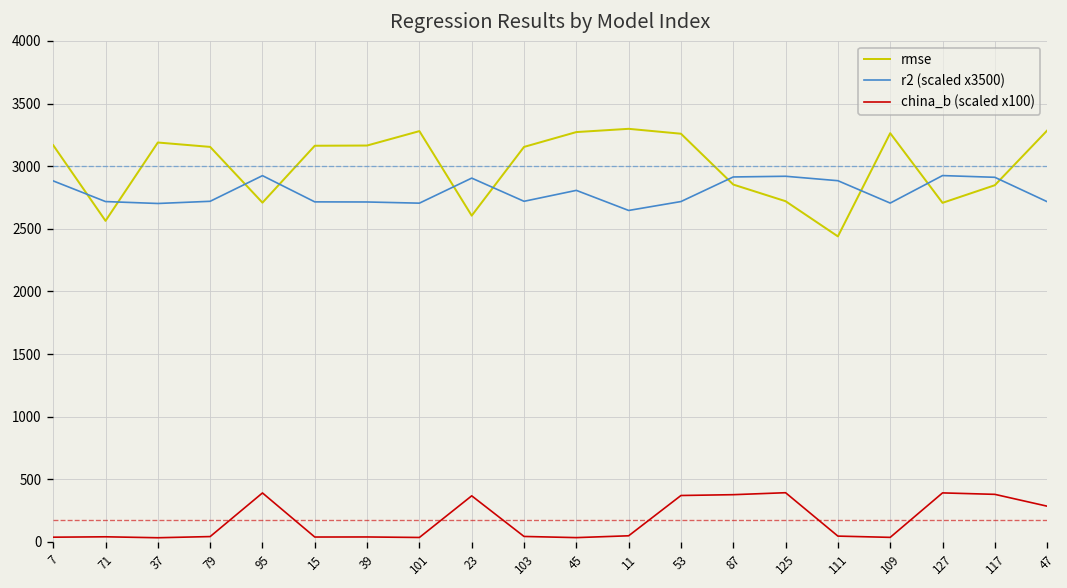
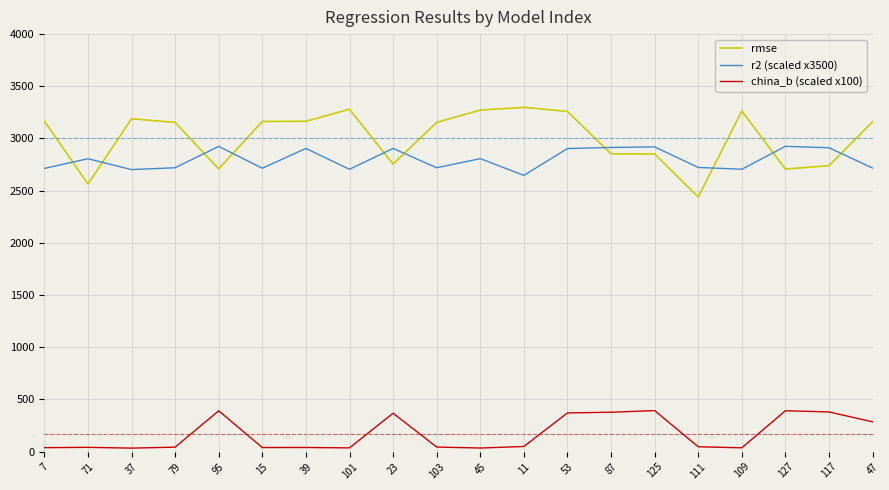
  {
    "rmse": {
      "7": 3170,
      "71": 2560,
      "37": 3190,
      "79": 3150,
      "95": 2710,
      "15": 3160,
      "39": 3160,
      "101": 3280,
-     "23": 2600,
+     "23": 2750,
      "103": 3150,
      "45": 3270,
      "11": 3300,
      "53": 3260,
      "87": 2850,
-     "125": 2720,
+     "125": 2850,
      "111": 2440,
      "109": 3260,
      "127": 2710,
-     "117": 2850,
-     "47": 3280
+     "117": 2740,
+     "47": 3160
    },
    "r2 (scaled x3500)": {
-     "7": 2880,
-     "71": 2720,
+     "7": 2710,
+     "71": 2810,
      "37": 2700,
      "79": 2720,
      "95": 2920,
      "15": 2710,
-     "39": 2710,
+     "39": 2900,
      "101": 2700,
      "23": 2900,
      "103": 2720,
      "45": 2810,
      "11": 2650,
-     "53": 2720,
+     "53": 2900,
      "87": 2910,
      "125": 2920,
-     "111": 2880,
+     "111": 2720,
      "109": 2710,
      "127": 2920,
      "117": 2910,
      "47": 2720
    },
    "china_b (scaled x100)": {
      "7": 40,
      "71": 40,
      "37": 30,
      "79": 40,
      "95": 390,
      "15": 40,
      "39": 40,
      "101": 30,
      "23": 370,
      "103": 40,
      "45": 30,
      "11": 50,
      "53": 370,
      "87": 380,
      "125": 390,
      "111": 50,
      "109": 40,
      "127": 390,
      "117": 380,
      "47": 280
    }
  }
